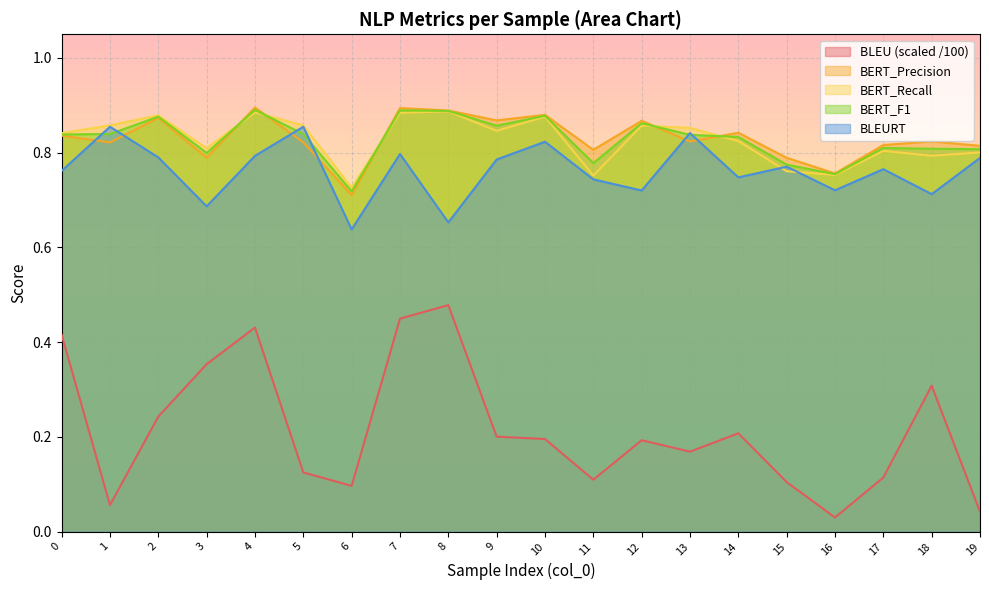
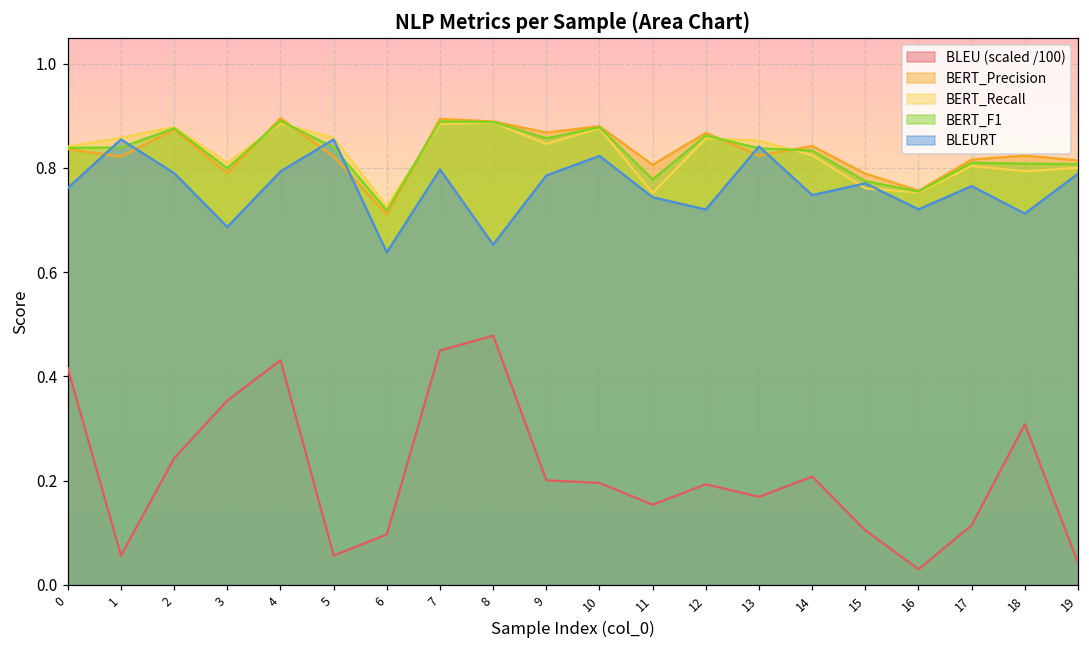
  {
    "BLEU (scaled /100)": {
      "0": 0.42,
      "1": 0.06,
      "2": 0.24,
      "3": 0.35,
      "4": 0.43,
-     "5": 0.13,
+     "5": 0.06,
      "6": 0.10,
      "7": 0.45,
      "8": 0.48,
      "9": 0.20,
      "10": 0.20,
-     "11": 0.11,
+     "11": 0.15,
      "12": 0.19,
      "13": 0.17,
      "14": 0.21,
      "15": 0.10,
      "16": 0.03,
      "17": 0.11,
      "18": 0.31,
      "19": 0.04
    },
    "BERT_F1": {
      "1": 0.84,
      "3": 0.80,
      "5": 0.84,
      "6": 0.72,
      "9": 0.86,
      "11": 0.78,
      "14": 0.83,
      "17": 0.81,
      "18": 0.81,
      "19": 0.81
    },
    "BLEURT": {
      "0": 0.76,
      "2": 0.79,
      "3": 0.69,
      "4": 0.79,
      "6": 0.64,
      "7": 0.80,
      "8": 0.65,
      "9": 0.79,
      "10": 0.82,
      "11": 0.74,
      "12": 0.72,
      "14": 0.75,
      "16": 0.72,
      "17": 0.77,
      "18": 0.71,
      "19": 0.79
    }
  }
